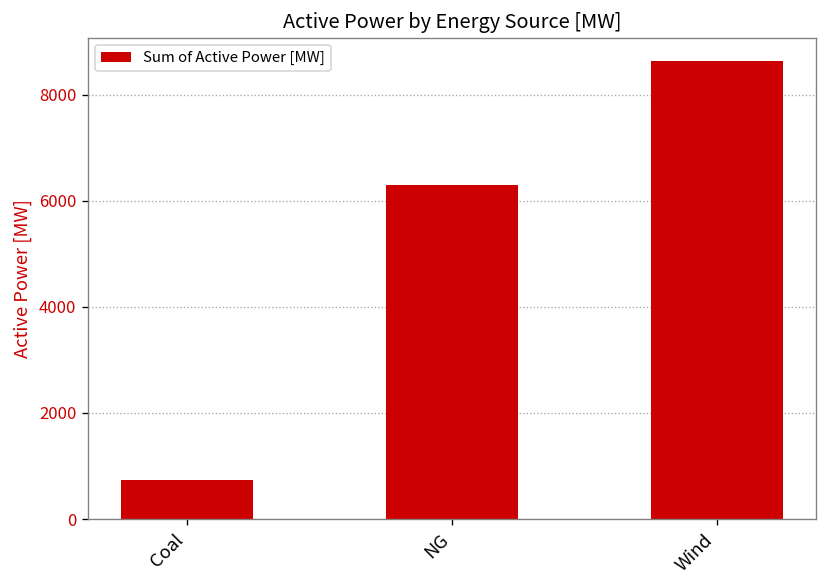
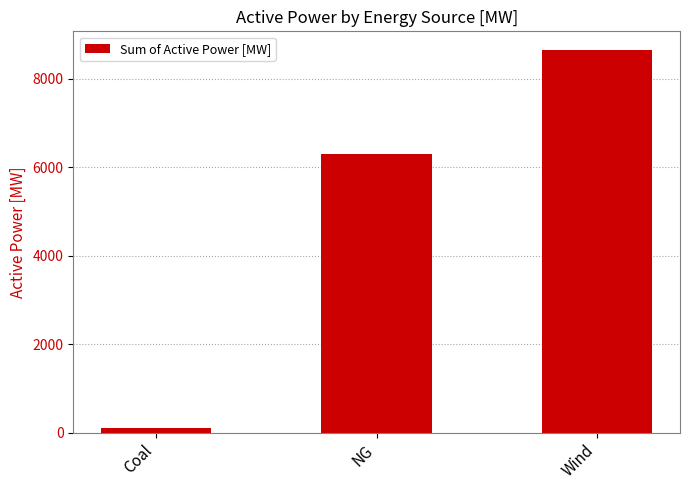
  {
-   "Coal": 700,
+   "Coal": 100,
    "NG": 6300,
    "Wind": 8600
  }
